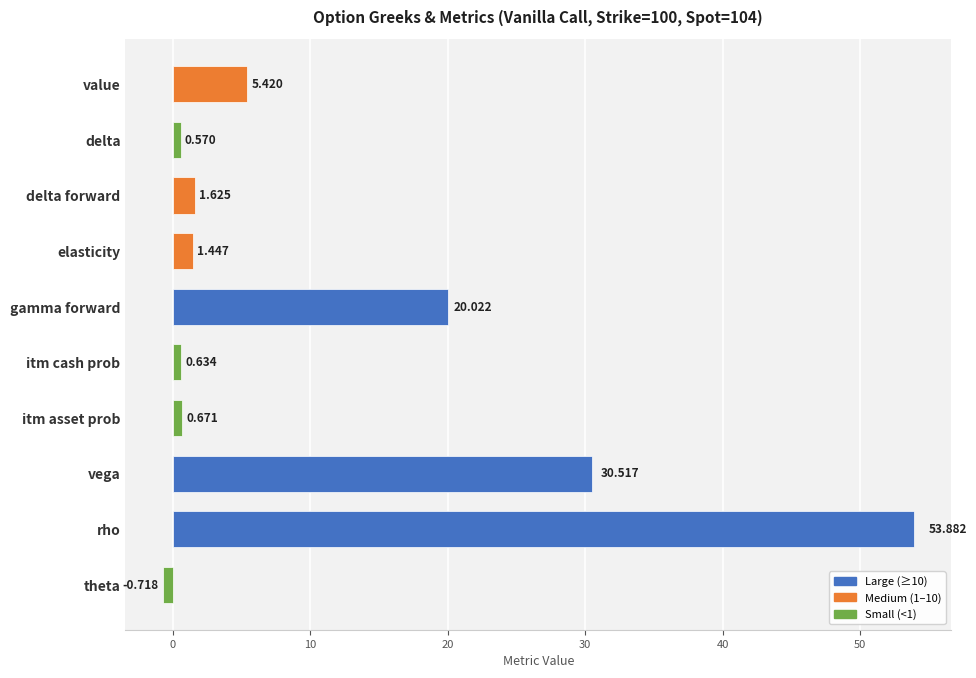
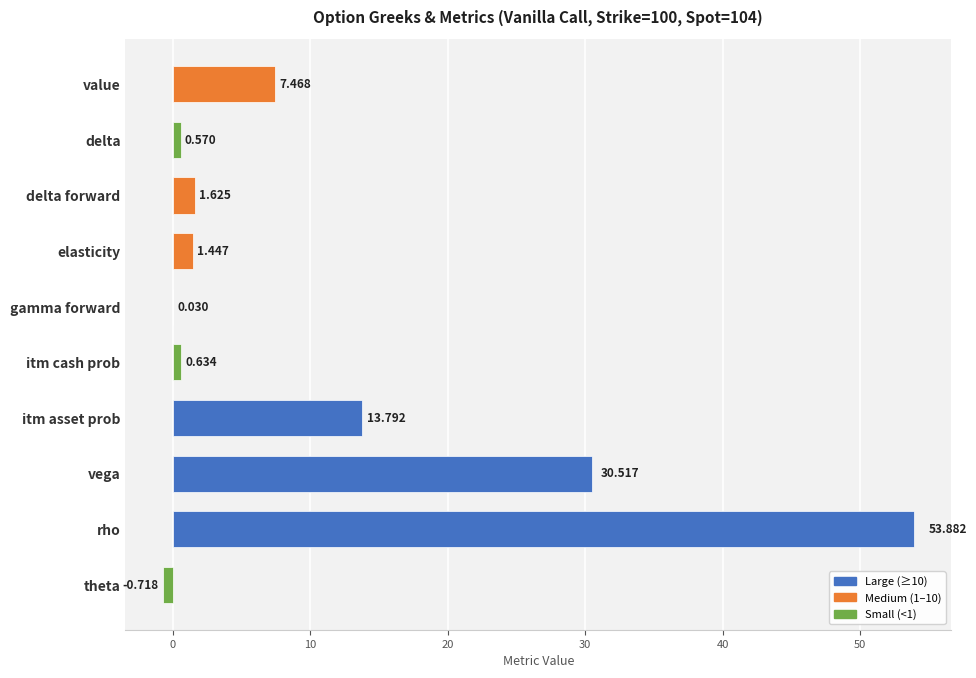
  {
-   "value": 5.420,
+   "value": 7.468,
    "delta": 0.570,
    "delta forward": 1.625,
    "elasticity": 1.447,
-   "gamma forward": 20.022,
+   "gamma forward": 0.030,
    "itm cash prob": 0.634,
-   "itm asset prob": 0.671,
+   "itm asset prob": 13.792,
    "vega": 30.517,
    "rho": 53.882,
    "theta": -0.718
  }
